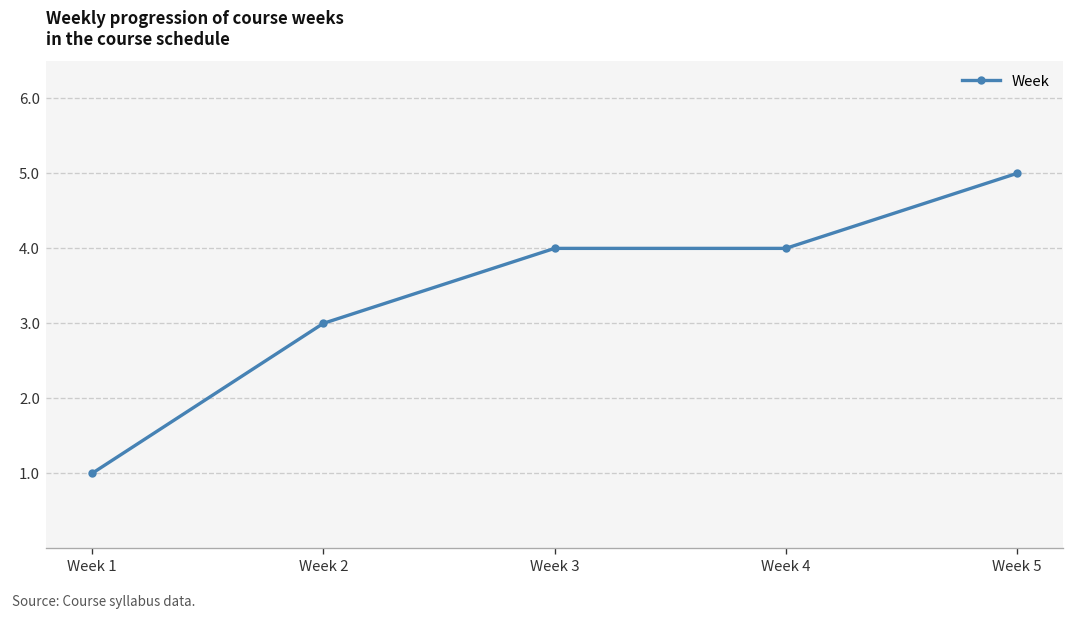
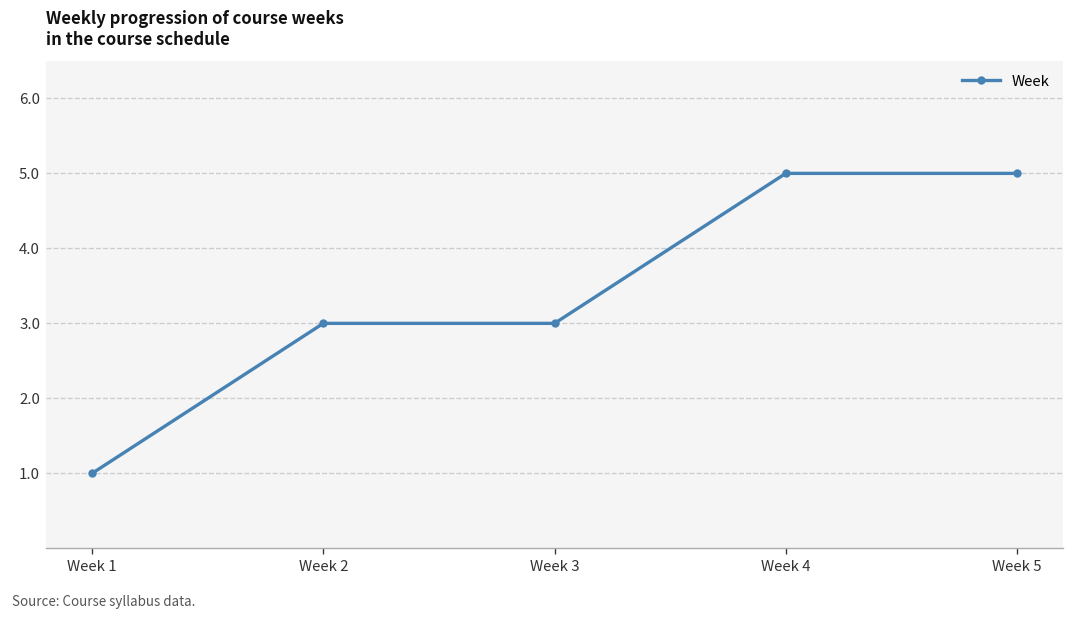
  {
    "Week 1": 1,
    "Week 2": 3,
-   "Week 3": 4,
-   "Week 4": 4,
+   "Week 3": 3,
+   "Week 4": 5,
    "Week 5": 5
  }
